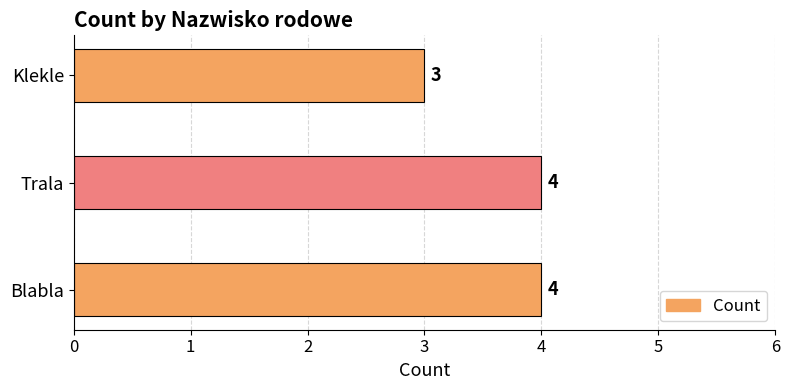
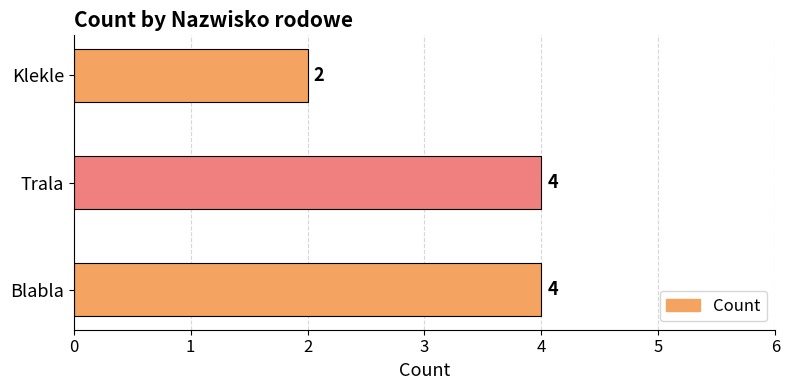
  {
-   "Klekle": 3,
+   "Klekle": 2,
    "Trala": 4,
    "Blabla": 4
  }
